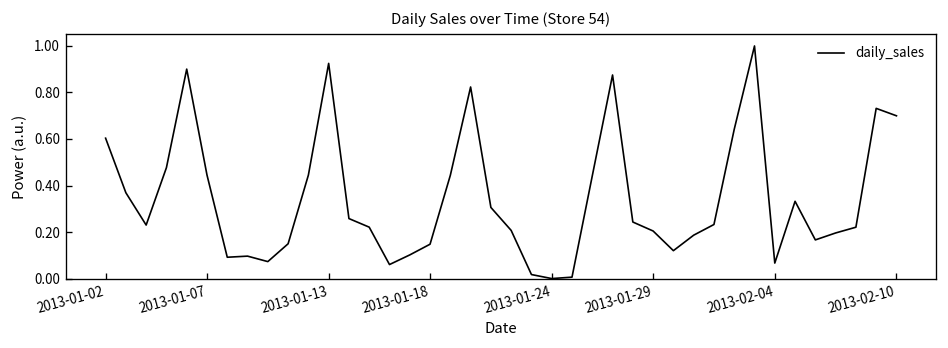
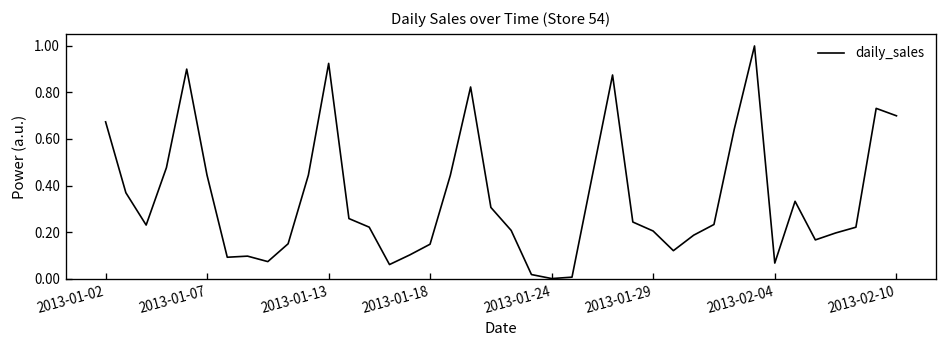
  {
-   "2013-01-02": 0.60,
+   "2013-01-02": 0.67,
    "2013-01-07": 0.45,
    "2013-01-13": 0.93,
    "2013-01-18": 0.15,
    "2013-01-24": 0.00,
    "2013-01-29": 0.20,
    "2013-02-04": 0.07,
    "2013-02-10": 0.70
  }
